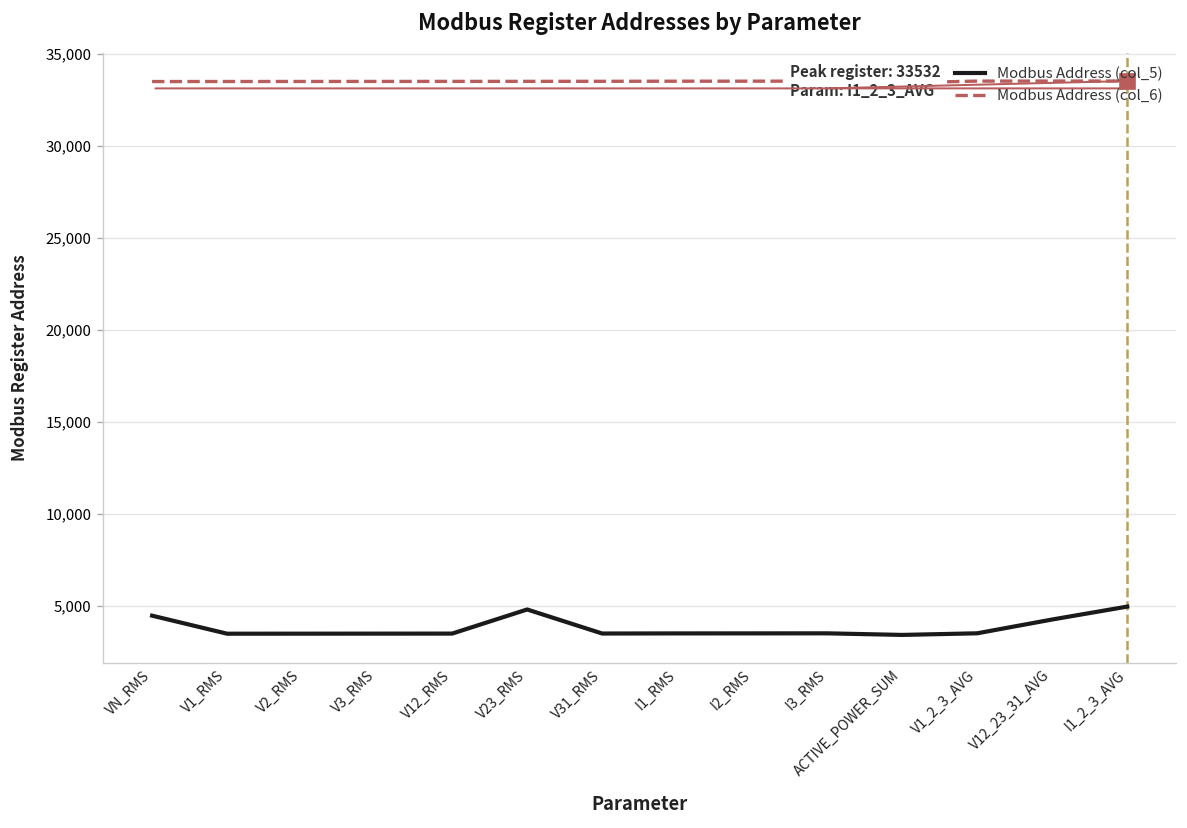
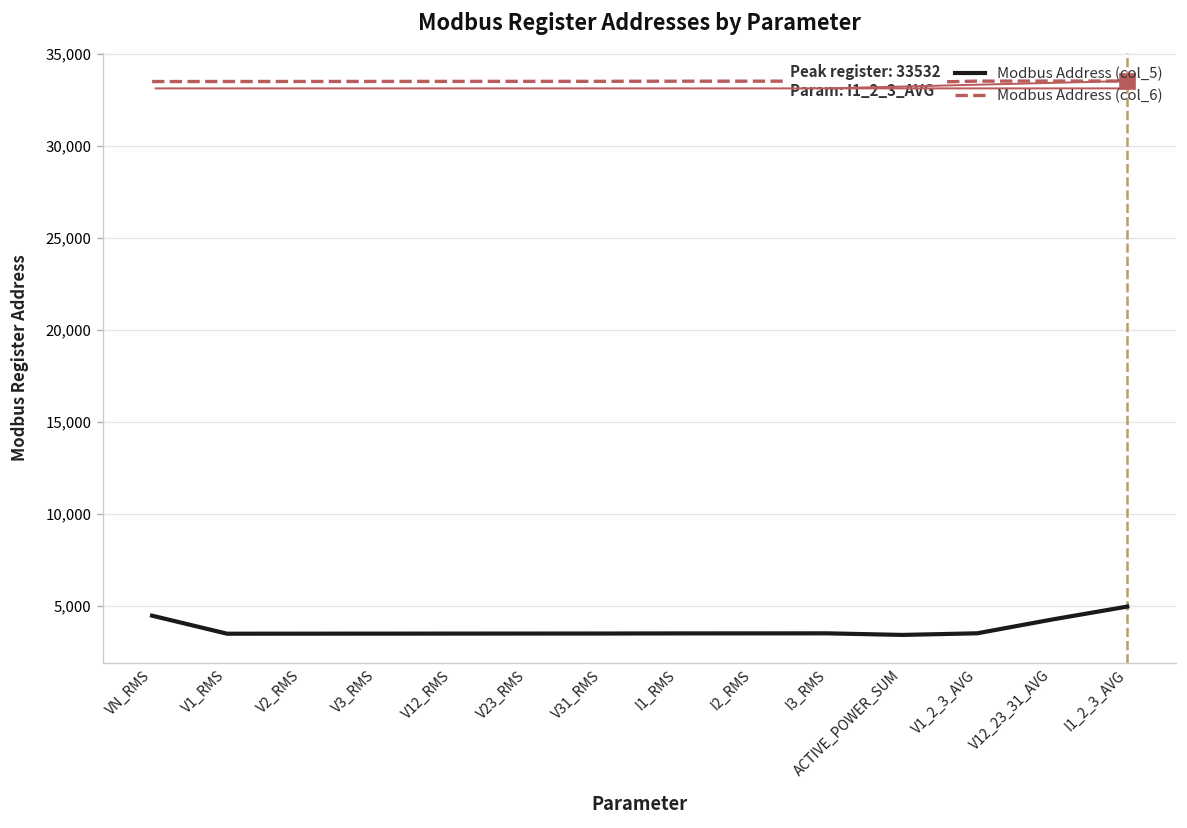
  {
    "Modbus Address (col_5)": {
      "VN_RMS": "4,500",
      "V1_RMS": "3,500",
      "V2_RMS": "3,500",
      "V3_RMS": "3,500",
      "V12_RMS": "3,500",
-     "V23_RMS": "4,800",
+     "V23_RMS": "3,500",
      "V31_RMS": "3,500",
      "I1_RMS": "3,500",
      "I2_RMS": "3,500",
      "I3_RMS": "3,500",
      "ACTIVE_POWER_SUM": "3,400",
      "V1_2_3_AVG": "3,500",
      "V12_23_31_AVG": "4,300",
      "I1_2_3_AVG": "5,000"
    }
  }
